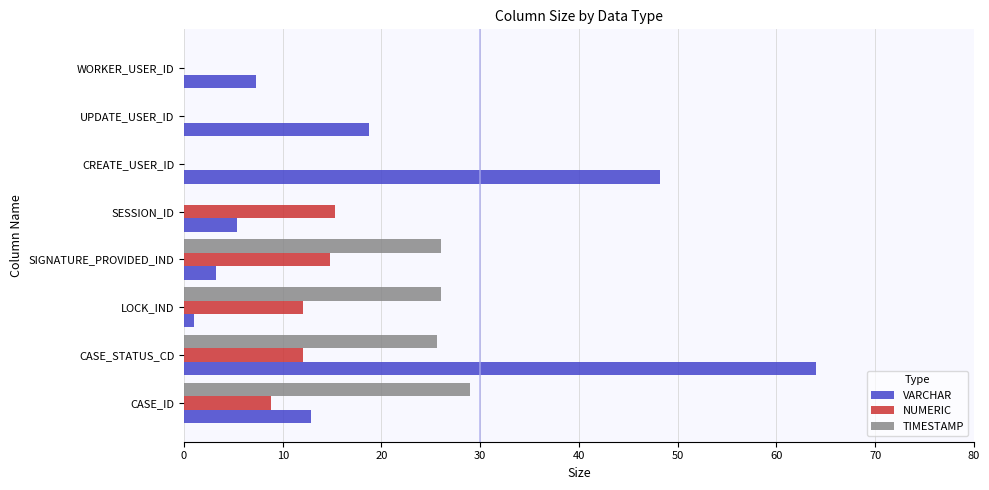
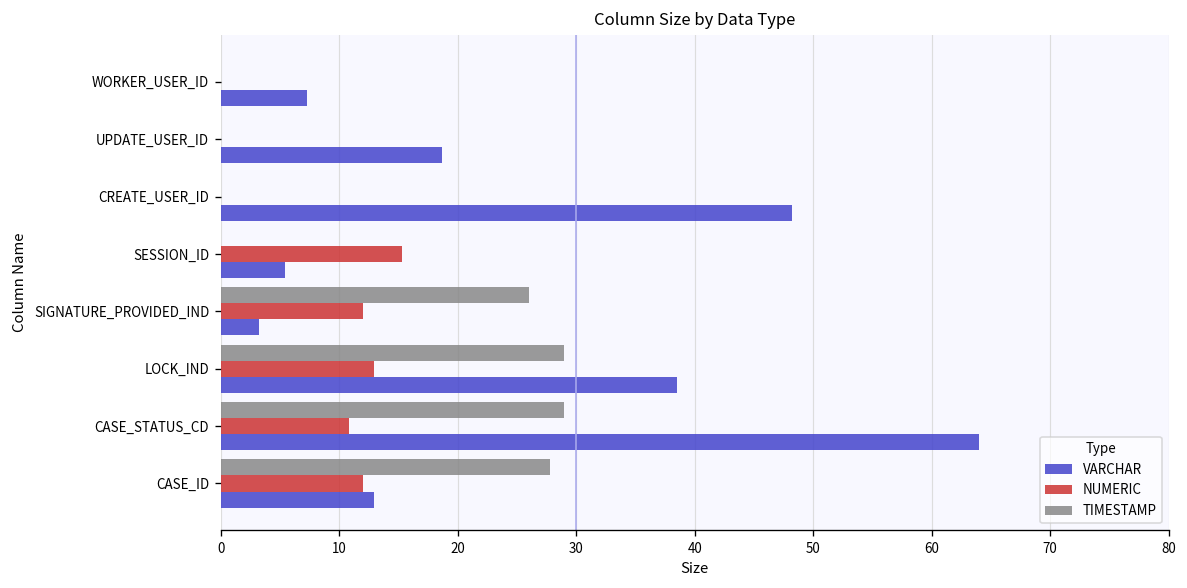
  {
    "VARCHAR": {
      "WORKER_USER_ID": 7,
      "UPDATE_USER_ID": 19,
      "CREATE_USER_ID": 48,
      "SESSION_ID": 5,
      "SIGNATURE_PROVIDED_IND": 3,
-     "LOCK_IND": 1,
+     "LOCK_IND": 39,
      "CASE_STATUS_CD": 64,
      "CASE_ID": 13
    },
    "NUMERIC": {
      "WORKER_USER_ID": 0,
      "UPDATE_USER_ID": 0,
      "CREATE_USER_ID": 0,
      "SESSION_ID": 15,
-     "SIGNATURE_PROVIDED_IND": 15,
-     "LOCK_IND": 12,
-     "CASE_STATUS_CD": 12,
-     "CASE_ID": 9
+     "SIGNATURE_PROVIDED_IND": 12,
+     "LOCK_IND": 13,
+     "CASE_STATUS_CD": 11,
+     "CASE_ID": 12
    },
    "TIMESTAMP": {
      "WORKER_USER_ID": 0,
      "UPDATE_USER_ID": 0,
      "CREATE_USER_ID": 0,
      "SESSION_ID": 0,
      "SIGNATURE_PROVIDED_IND": 26,
-     "LOCK_IND": 26,
-     "CASE_STATUS_CD": 26,
-     "CASE_ID": 29
+     "LOCK_IND": 29,
+     "CASE_STATUS_CD": 29,
+     "CASE_ID": 28
    }
  }
